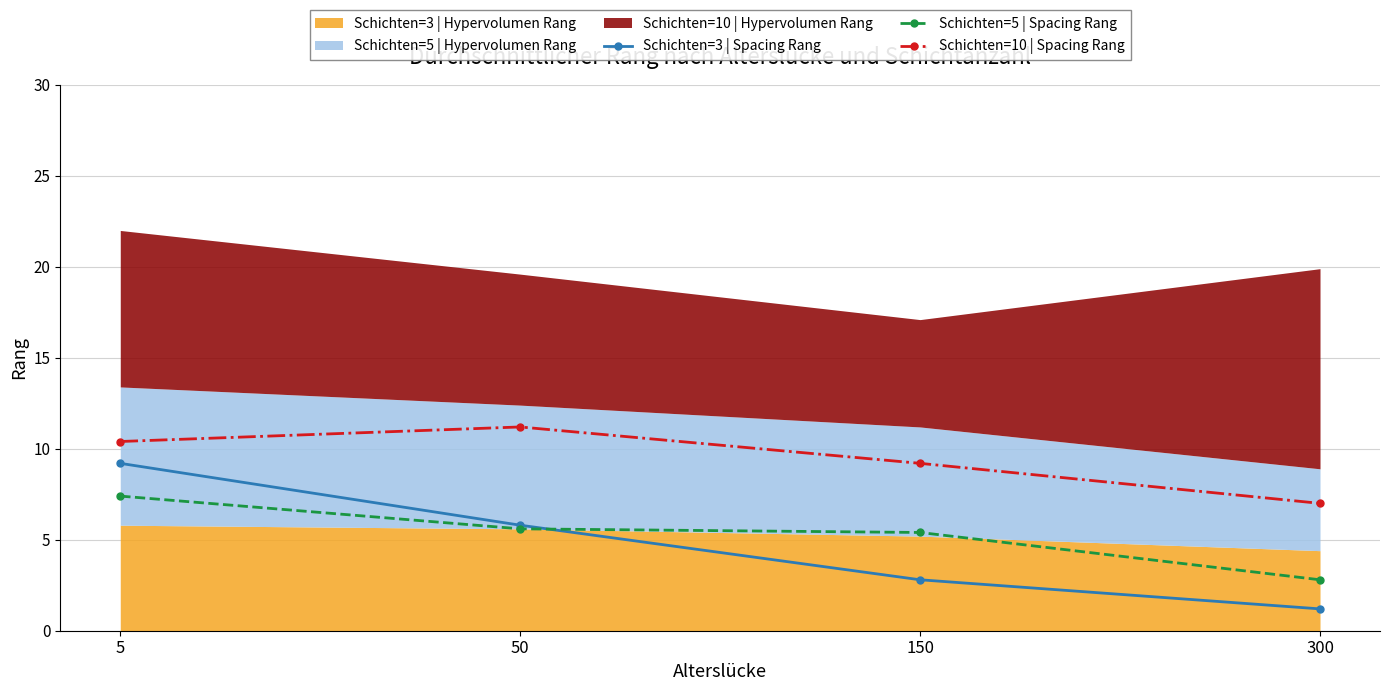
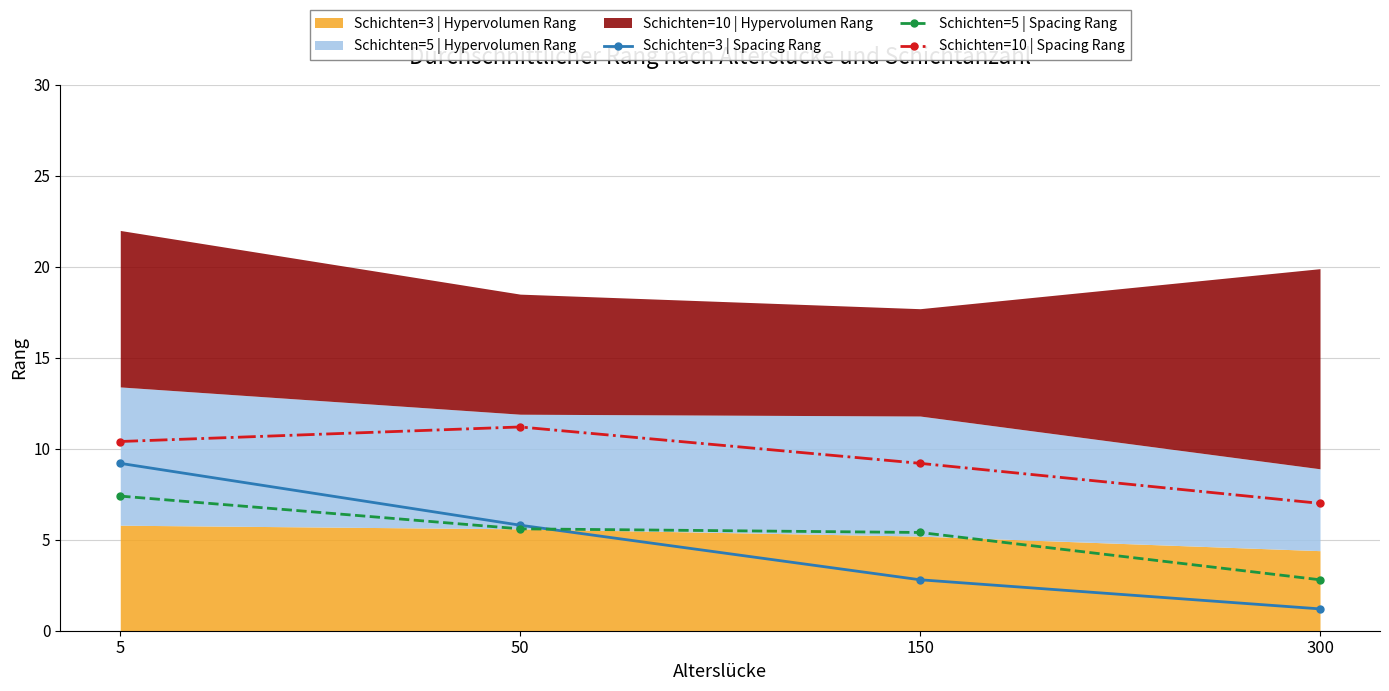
  {
    "Schichten=3 | Spacing Rang": {
      "5": 9.2,
      "50": 5.8,
      "150": 2.8,
      "300": 1.2
    },
    "Schichten=3 | Hypervolumen Rang": {
      "5": 5.8,
      "150": 5.2,
      "300": 4.4
    },
    "Schichten=5 | Spacing Rang": {
      "5": 7.4,
      "150": 5.4,
      "300": 2.8
    },
    "Schichten=5 | Hypervolumen Rang": {
      "5": 7.6,
-     "50": 6.8,
-     "150": 6.0,
+     "50": 6.3,
+     "150": 6.6,
      "300": 4.5
    },
    "Schichten=10 | Spacing Rang": {
      "5": 10.4,
      "50": 11.2,
      "150": 9.2,
      "300": 7.0
    },
    "Schichten=10 | Hypervolumen Rang": {
      "5": 8.6,
-     "50": 7.2,
+     "50": 6.6,
      "150": 5.9,
      "300": 11.0
    }
  }
